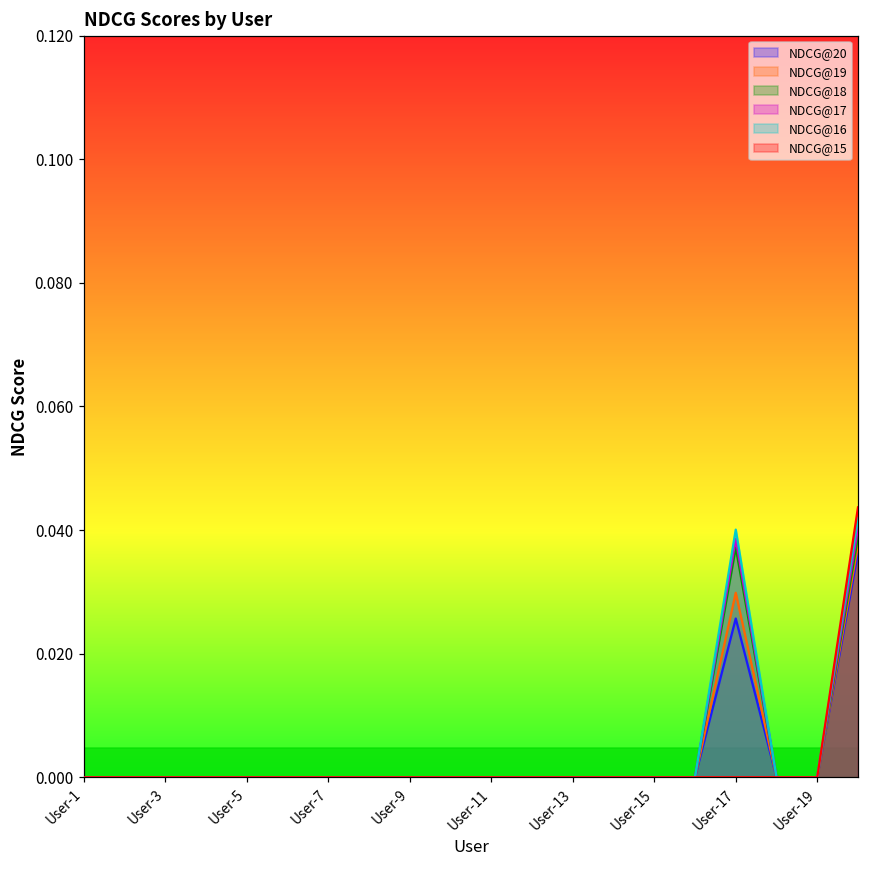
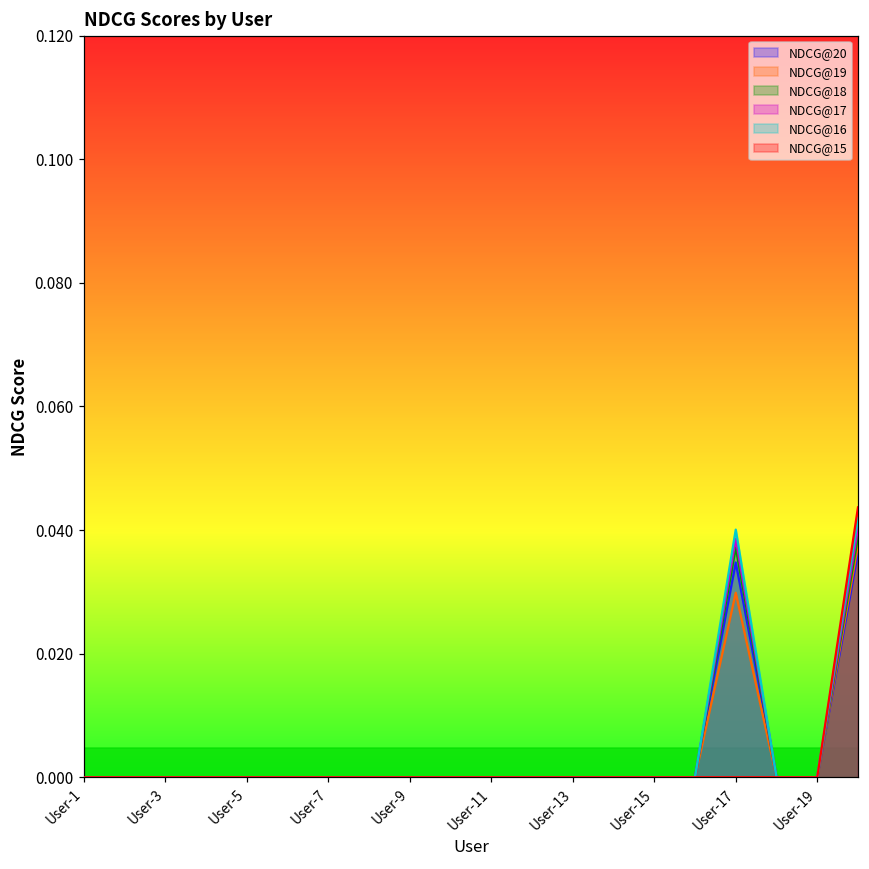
  {
    "NDCG@20": {
-     "User-17": 0.026
+     "User-17": 0.035
    },
    "NDCG@18": {
      "User-17": 0.037
    },
    "NDCG@17": {
      "User-17": 0.039
    },
    "NDCG@16": {
      "User-17": 0.040
    }
  }
